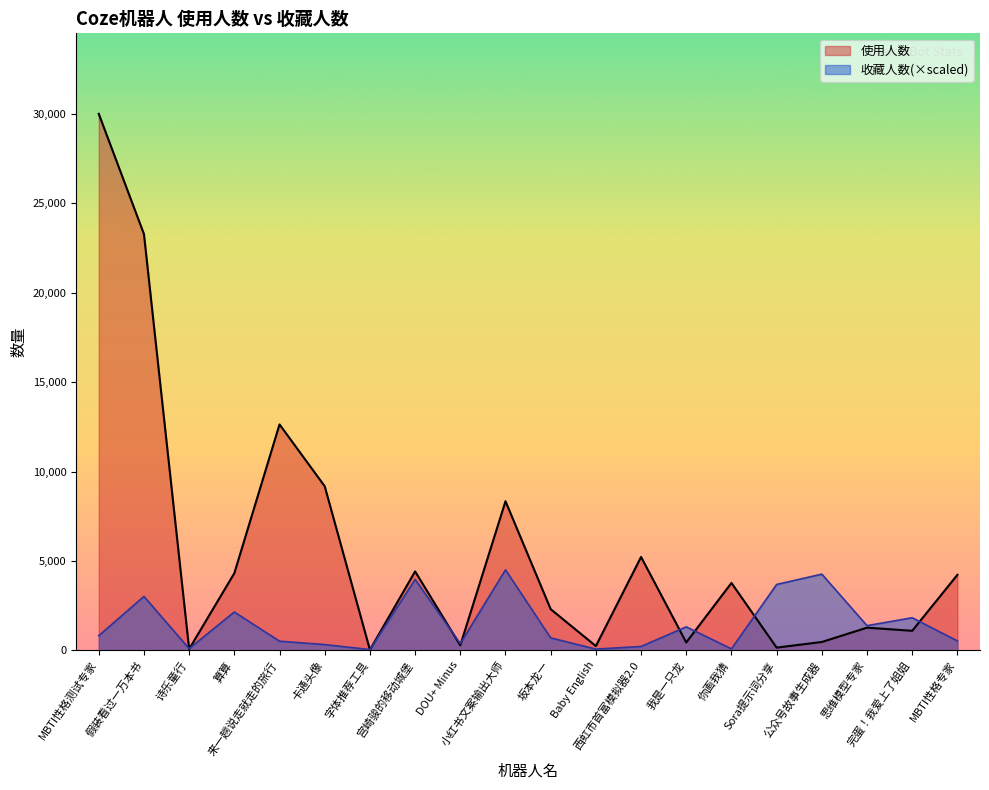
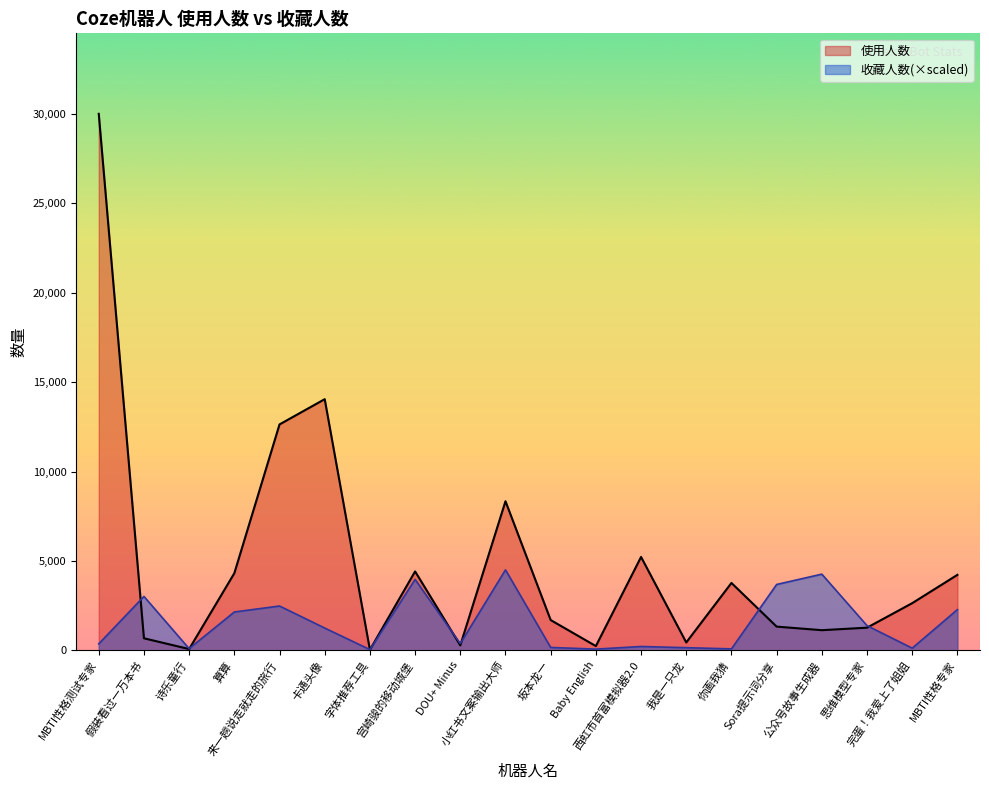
  {
    "使用人数": {
      "MBTI性格测试专家": "30,000",
-     "假装看过一万本书": "23,300",
+     "假装看过一万本书": "700",
      "算算": "4,300",
      "来一趟说走就走的旅行": "12,600",
-     "卡通头像": "9,200",
+     "卡通头像": "14,000",
      "宫崎骏的移动城堡": "4,400",
      "小红书文案输出大师": "8,300",
-     "坂本龙一": "2,300",
+     "坂本龙一": "1,700",
      "Baby English": "200",
      "西虹市首富模拟器2.0": "5,200",
      "我是一只龙": "400",
      "你画我猜": "3,800",
-     "Sora提示词分享": "200",
-     "公众号故事生成器": "500",
-     "完蛋！我爱上了姐姐": "1,100",
+     "Sora提示词分享": "1,300",
+     "公众号故事生成器": "1,100",
+     "完蛋！我爱上了姐姐": "2,600",
      "MBTI性格专家": "4,200"
    },
    "收藏人数(×scaled)": {
-     "MBTI性格测试专家": "800",
+     "MBTI性格测试专家": "400",
      "假装看过一万本书": "3,000",
      "算算": "2,100",
-     "来一趟说走就走的旅行": "500",
-     "卡通头像": "300",
+     "来一趟说走就走的旅行": "2,500",
+     "卡通头像": "1,200",
      "宫崎骏的移动城堡": "4,000",
      "小红书文案输出大师": "4,500",
-     "坂本龙一": "700",
+     "坂本龙一": "200",
      "Baby English": "100",
      "西虹市首富模拟器2.0": "200",
-     "我是一只龙": "1,300",
+     "我是一只龙": "100",
      "你画我猜": "100",
      "Sora提示词分享": "3,700",
      "公众号故事生成器": "4,300",
-     "完蛋！我爱上了姐姐": "1,800",
-     "MBTI性格专家": "500"
+     "完蛋！我爱上了姐姐": "100",
+     "MBTI性格专家": "2,300"
    }
  }
